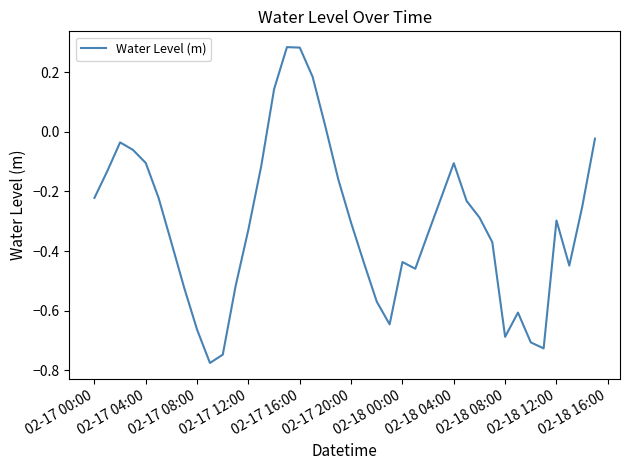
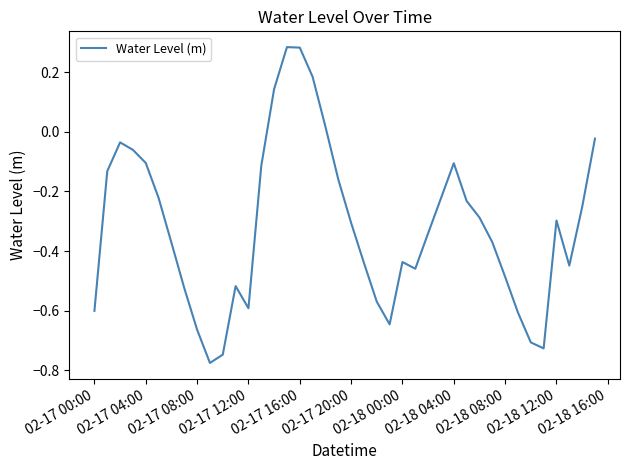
  {
-   "02-17 00:00": -0.22,
+   "02-17 00:00": -0.60,
    "02-17 04:00": -0.10,
    "02-17 08:00": -0.66,
-   "02-17 12:00": -0.33,
+   "02-17 12:00": -0.59,
    "02-17 16:00": 0.28,
    "02-17 20:00": -0.31,
    "02-18 00:00": -0.44,
    "02-18 04:00": -0.11,
-   "02-18 08:00": -0.69,
+   "02-18 08:00": -0.49,
    "02-18 12:00": -0.30
  }
